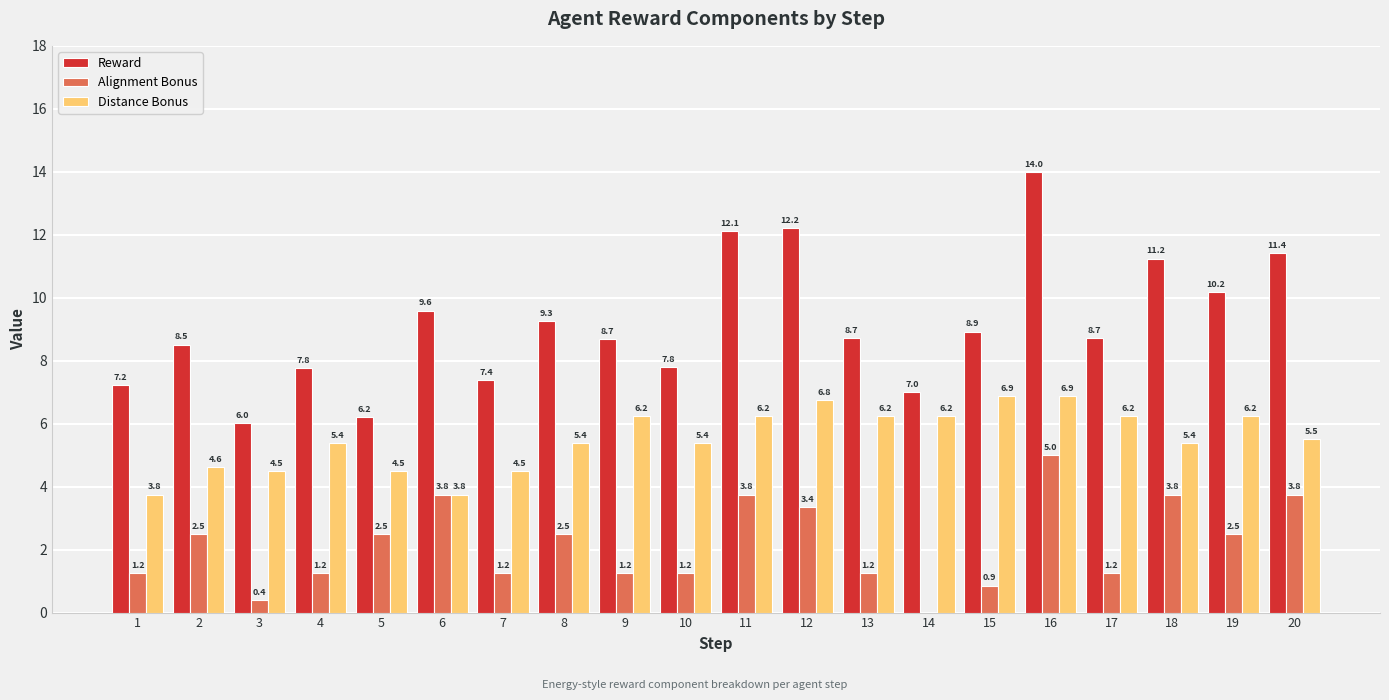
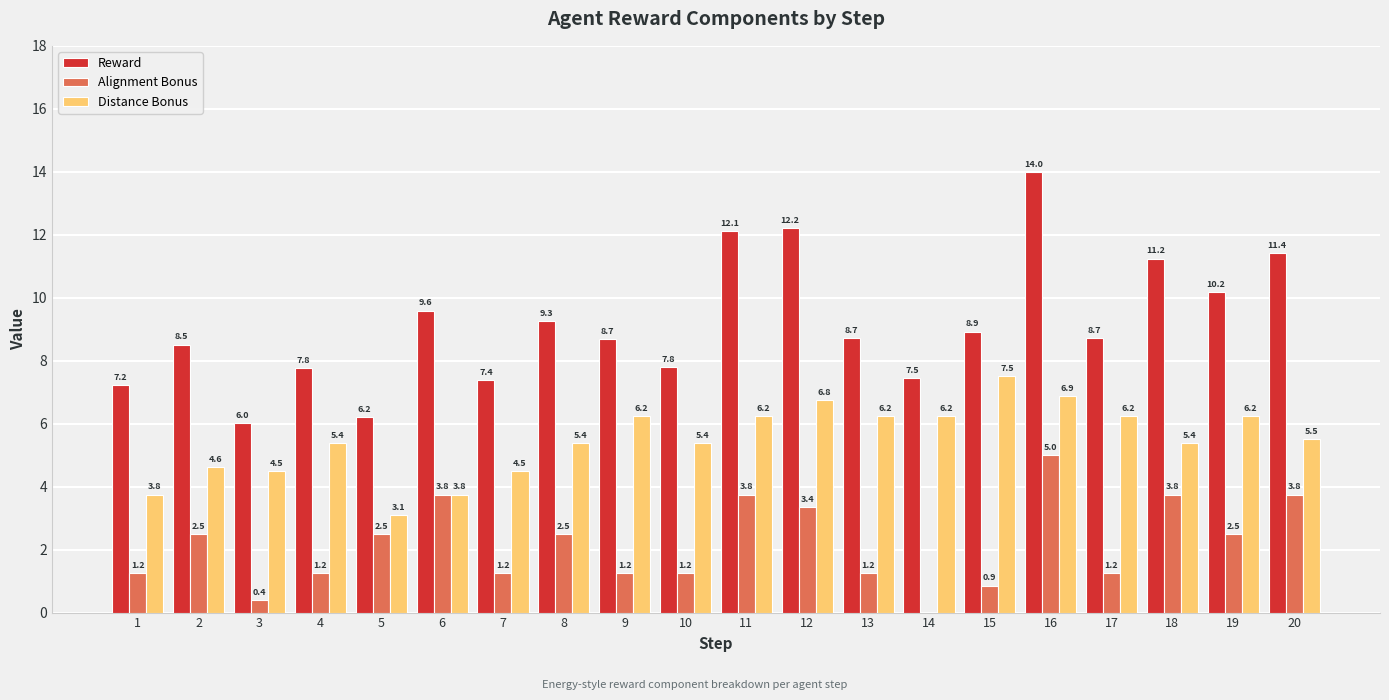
  {
    "Reward": {
      "1": 7.2,
      "2": 8.5,
      "3": 6.0,
      "4": 7.8,
      "5": 6.2,
      "6": 9.6,
      "7": 7.4,
      "8": 9.3,
      "9": 8.7,
      "10": 7.8,
      "11": 12.1,
      "12": 12.2,
      "13": 8.7,
-     "14": 7.0,
+     "14": 7.5,
      "15": 8.9,
      "16": 14.0,
      "17": 8.7,
      "18": 11.2,
      "19": 10.2,
      "20": 11.4
    },
    "Alignment Bonus": {
      "1": 1.2,
      "2": 2.5,
      "3": 0.4,
      "4": 1.2,
      "5": 2.5,
      "6": 3.8,
      "7": 1.2,
      "8": 2.5,
      "9": 1.2,
      "10": 1.2,
      "11": 3.8,
      "12": 3.4,
      "13": 1.2,
      "15": 0.9,
      "16": 5.0,
      "17": 1.2,
      "18": 3.8,
      "19": 2.5,
      "20": 3.8
    },
    "Distance Bonus": {
      "1": 3.8,
      "2": 4.6,
      "3": 4.5,
      "4": 5.4,
-     "5": 4.5,
+     "5": 3.1,
      "6": 3.8,
      "7": 4.5,
      "8": 5.4,
      "9": 6.2,
      "10": 5.4,
      "11": 6.2,
      "12": 6.8,
      "13": 6.2,
      "14": 6.2,
-     "15": 6.9,
+     "15": 7.5,
      "16": 6.9,
      "17": 6.2,
      "18": 5.4,
      "19": 6.2,
      "20": 5.5
    }
  }
